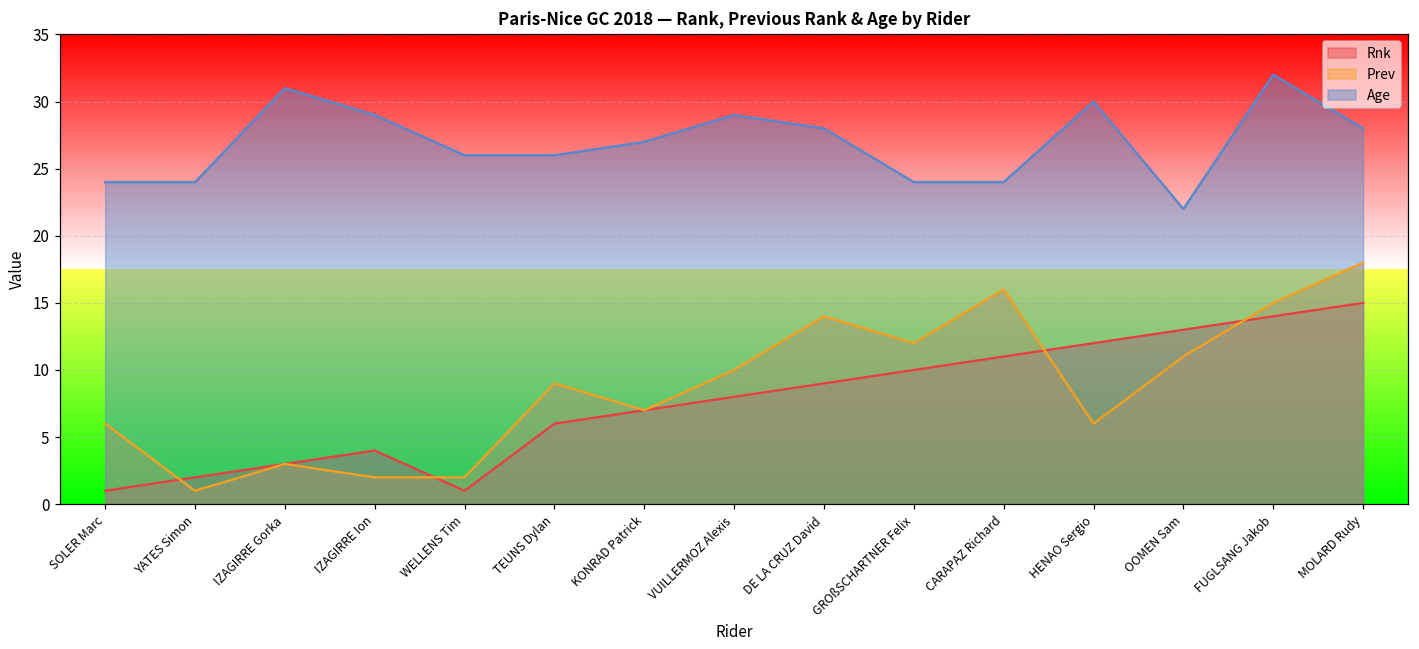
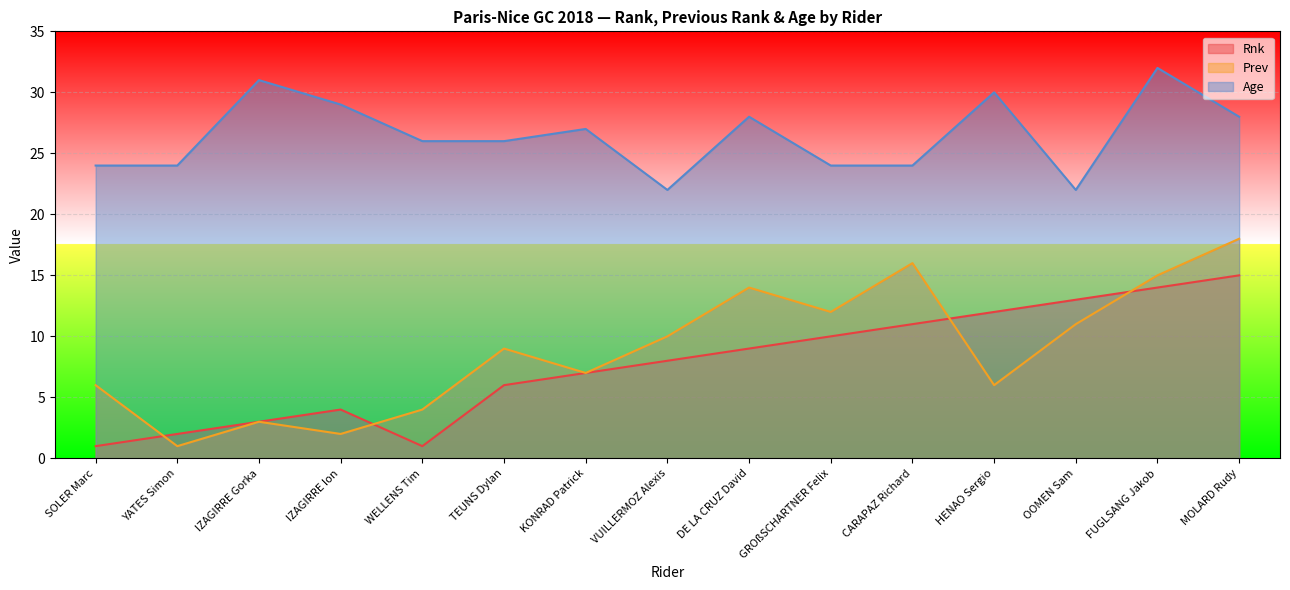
  {
    "Rnk": {
      "SOLER Marc": 1,
      "YATES Simon": 2,
      "IZAGIRRE Ion": 4,
      "WELLENS Tim": 1,
      "TEUNS Dylan": 6,
      "VUILLERMOZ Alexis": 8,
      "DE LA CRUZ David": 9,
      "GROßSCHARTNER Felix": 10,
      "CARAPAZ Richard": 11,
      "HENAO Sergio": 12,
      "OOMEN Sam": 13,
      "FUGLSANG Jakob": 14,
      "MOLARD Rudy": 15
    },
    "Prev": {
      "SOLER Marc": 6,
      "YATES Simon": 1,
      "IZAGIRRE Ion": 2,
-     "WELLENS Tim": 2,
+     "WELLENS Tim": 4,
      "TEUNS Dylan": 9,
      "VUILLERMOZ Alexis": 10,
      "DE LA CRUZ David": 14,
      "GROßSCHARTNER Felix": 12,
      "CARAPAZ Richard": 16,
      "HENAO Sergio": 6,
      "OOMEN Sam": 11,
      "FUGLSANG Jakob": 15,
      "MOLARD Rudy": 18
    },
    "Age": {
      "SOLER Marc": 24,
      "YATES Simon": 24,
      "IZAGIRRE Gorka": 31,
      "IZAGIRRE Ion": 29,
      "WELLENS Tim": 26,
      "TEUNS Dylan": 26,
      "KONRAD Patrick": 27,
-     "VUILLERMOZ Alexis": 29,
+     "VUILLERMOZ Alexis": 22,
      "DE LA CRUZ David": 28,
      "GROßSCHARTNER Felix": 24,
      "CARAPAZ Richard": 24,
      "HENAO Sergio": 30,
      "OOMEN Sam": 22,
      "FUGLSANG Jakob": 32,
      "MOLARD Rudy": 28
    }
  }
